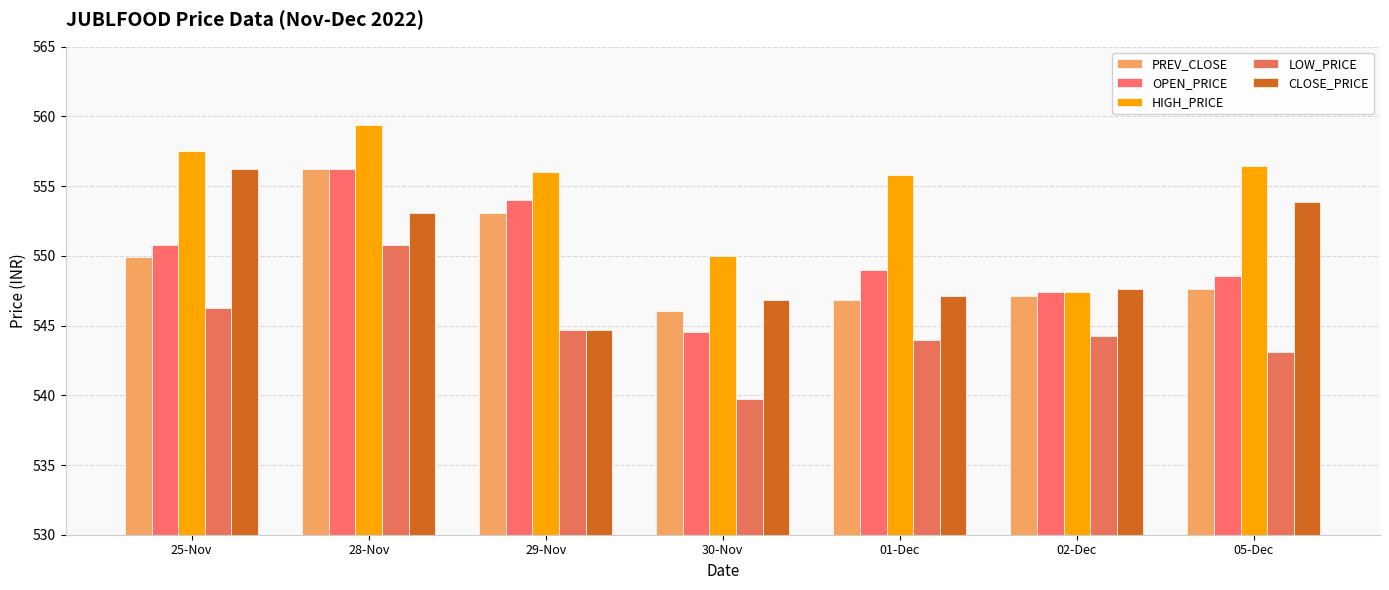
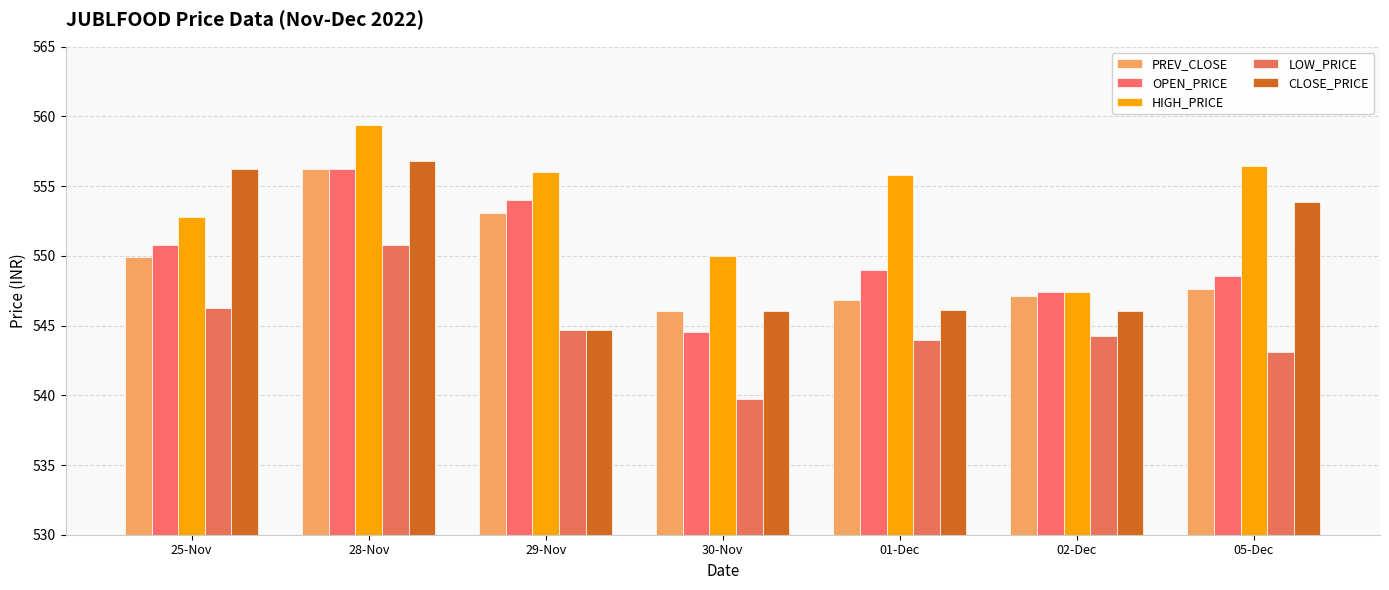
  {
    "HIGH_PRICE": {
-     "25-Nov": 557.5,
+     "25-Nov": 552.8,
      "28-Nov": 559.4,
      "29-Nov": 556.0,
      "30-Nov": 550.0,
      "01-Dec": 555.8,
      "02-Dec": 547.4,
      "05-Dec": 556.5
    },
    "CLOSE_PRICE": {
      "25-Nov": 556.3,
-     "28-Nov": 553.1,
+     "28-Nov": 556.8,
      "29-Nov": 544.7,
-     "30-Nov": 546.9,
-     "01-Dec": 547.2,
-     "02-Dec": 547.7,
+     "30-Nov": 546.0,
+     "01-Dec": 546.1,
+     "02-Dec": 546.1,
      "05-Dec": 553.9
    }
  }
